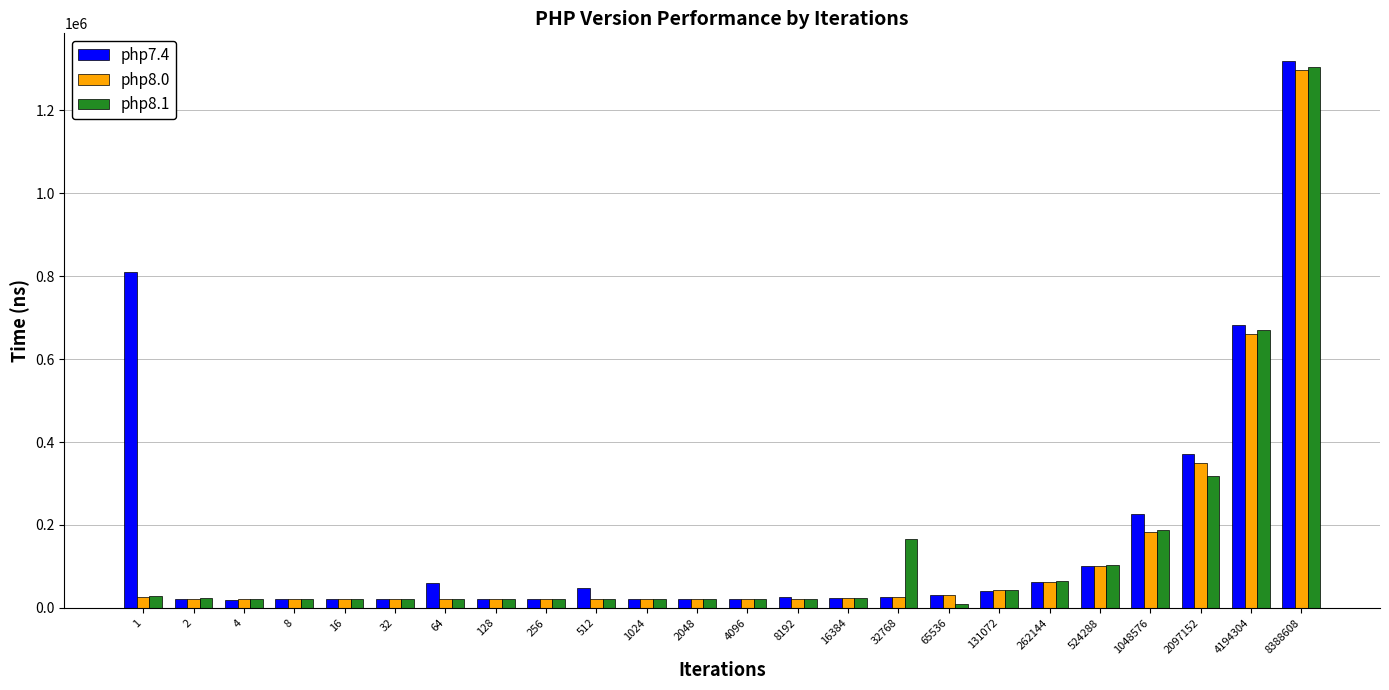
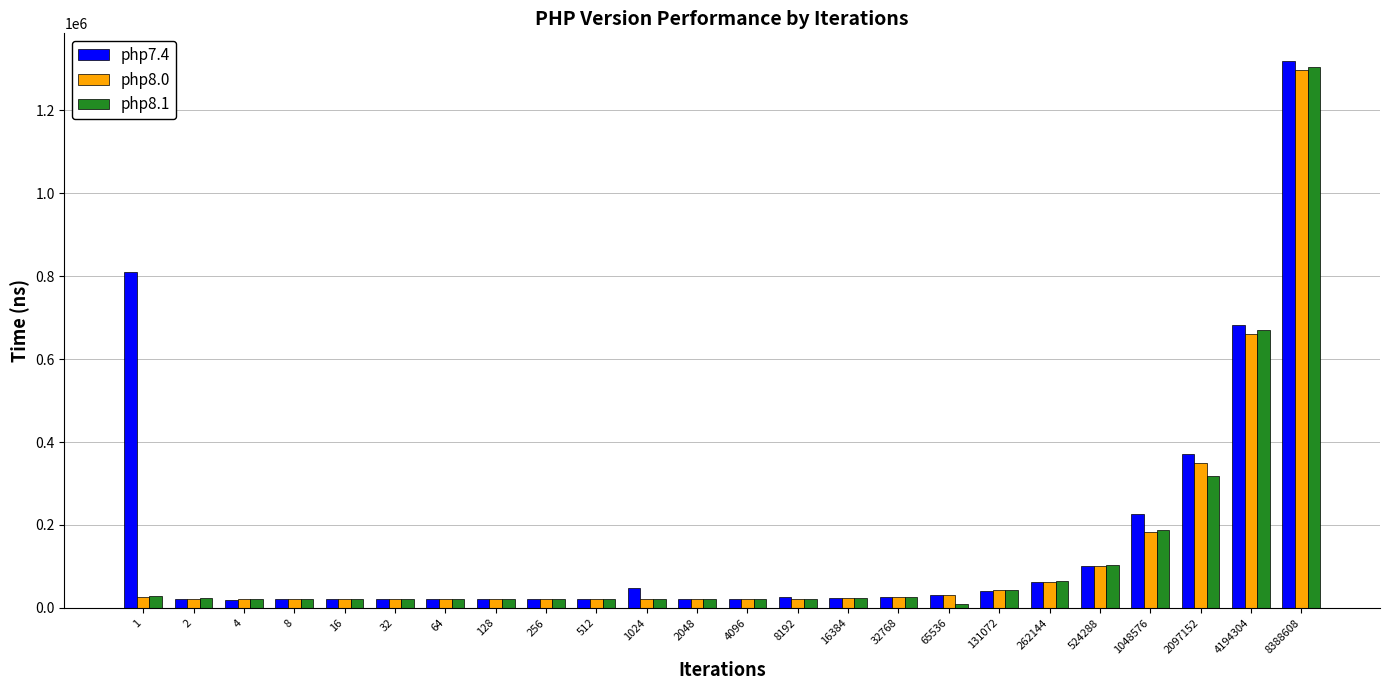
  {
    "php7.4": {
      "1": 810000,
      "2": 20000,
      "4": 20000,
      "8": 20000,
      "16": 20000,
      "32": 20000,
-     "64": 60000,
+     "64": 20000,
      "128": 20000,
      "256": 20000,
-     "512": 50000,
-     "1024": 20000,
+     "512": 20000,
+     "1024": 50000,
      "2048": 20000,
      "4096": 20000,
      "8192": 30000,
      "16384": 20000,
      "32768": 30000,
      "65536": 30000,
      "131072": 40000,
      "262144": 60000,
      "524288": 100000,
      "1048576": 230000,
      "2097152": 370000,
      "4194304": 680000,
      "8388608": 1320000
    },
    "php8.0": {
      "1": 30000,
      "2": 20000,
      "4": 20000,
      "8": 20000,
      "16": 20000,
      "32": 20000,
      "64": 20000,
      "128": 20000,
      "256": 20000,
      "512": 20000,
      "1024": 20000,
      "2048": 20000,
      "4096": 20000,
      "8192": 20000,
      "16384": 20000,
      "32768": 30000,
      "65536": 30000,
      "131072": 40000,
      "262144": 60000,
      "524288": 100000,
      "1048576": 180000,
      "2097152": 350000,
      "4194304": 660000,
      "8388608": 1300000
    },
    "php8.1": {
      "1": 30000,
      "2": 20000,
      "4": 20000,
      "8": 20000,
      "16": 20000,
      "32": 20000,
      "64": 20000,
      "128": 20000,
      "256": 20000,
      "512": 20000,
      "1024": 20000,
      "2048": 20000,
      "4096": 20000,
      "8192": 20000,
      "16384": 20000,
-     "32768": 170000,
+     "32768": 30000,
      "65536": 10000,
      "131072": 40000,
      "262144": 60000,
      "524288": 100000,
      "1048576": 190000,
      "2097152": 320000,
      "4194304": 670000,
      "8388608": 1300000
    }
  }
